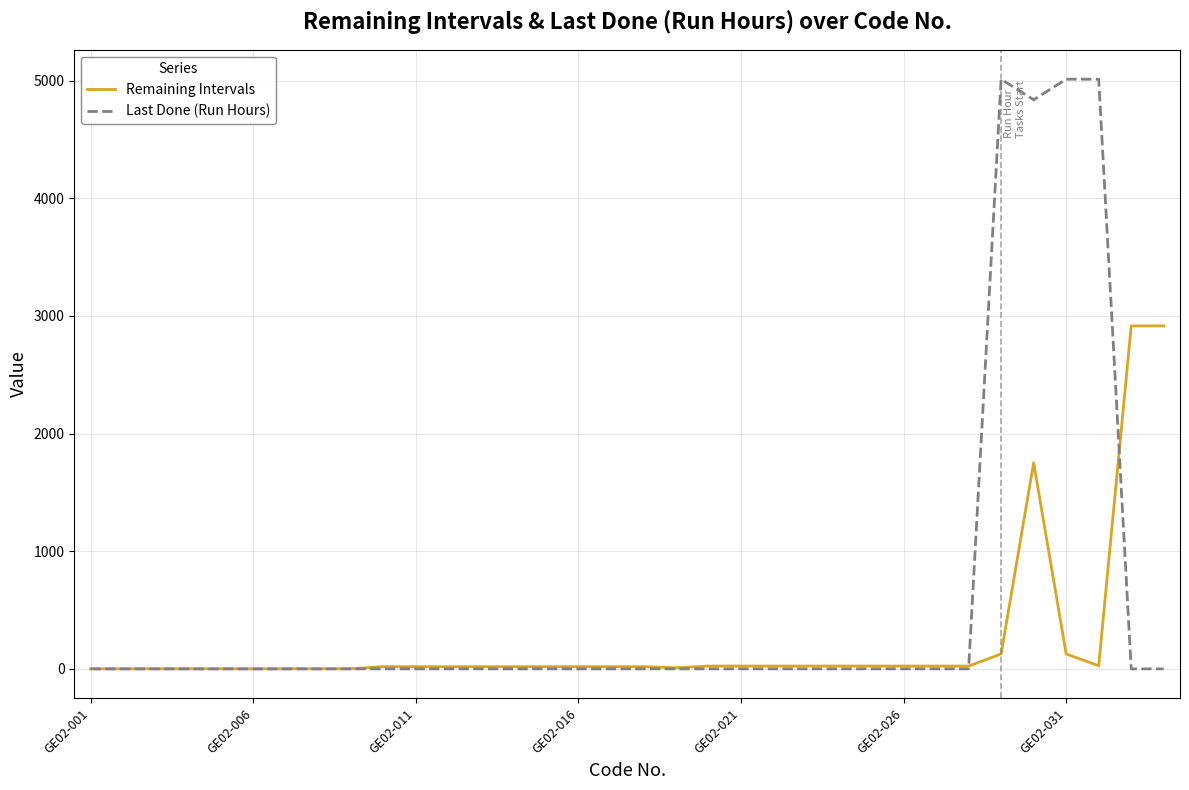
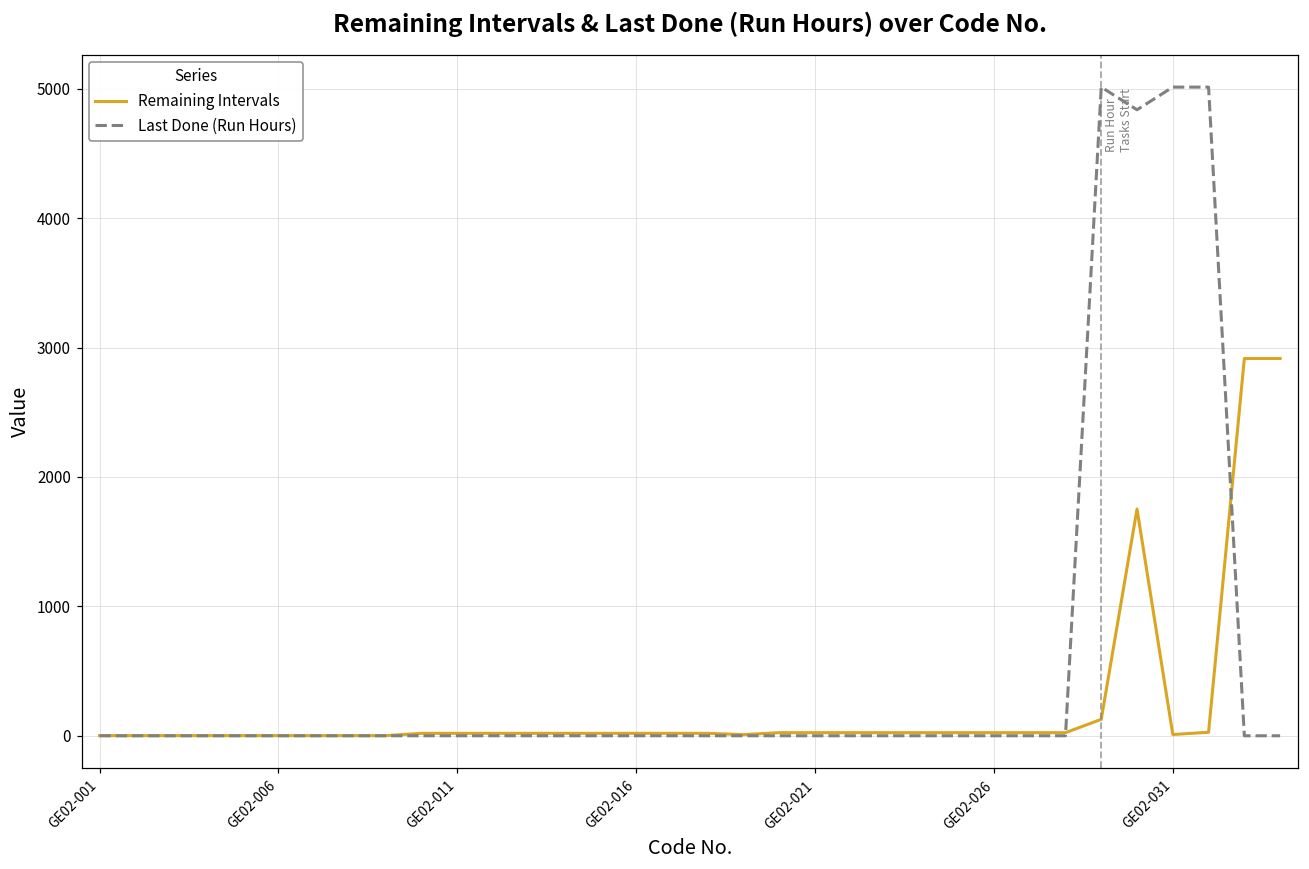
  {
    "Remaining Intervals": {
      "GE02-021": 20,
      "GE02-026": 20,
-     "GE02-031": 130
+     "GE02-031": 10
    },
    "Last Done (Run Hours)": {
      "GE02-021": 0,
      "GE02-026": 0,
      "GE02-031": 5010
    }
  }
